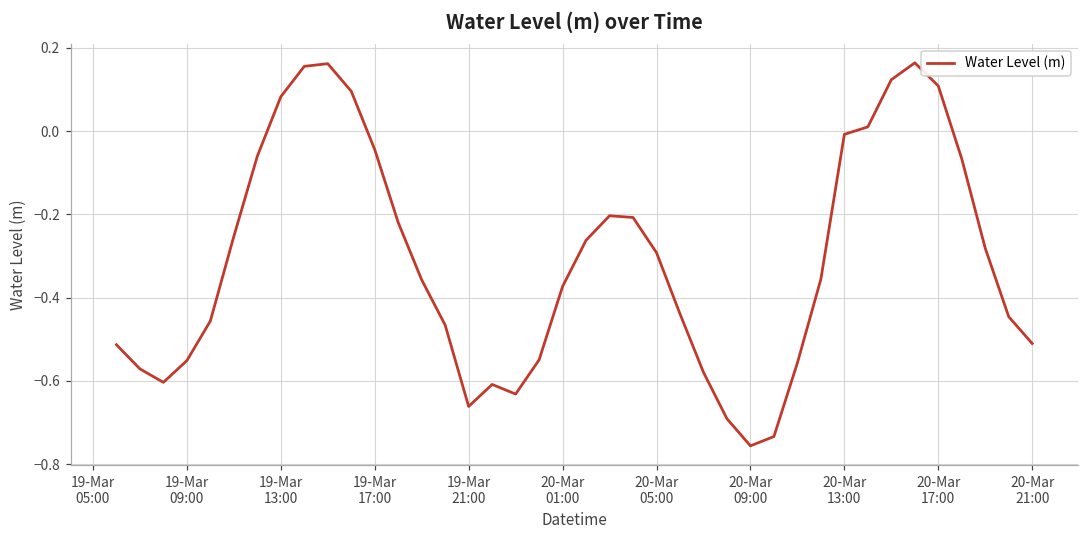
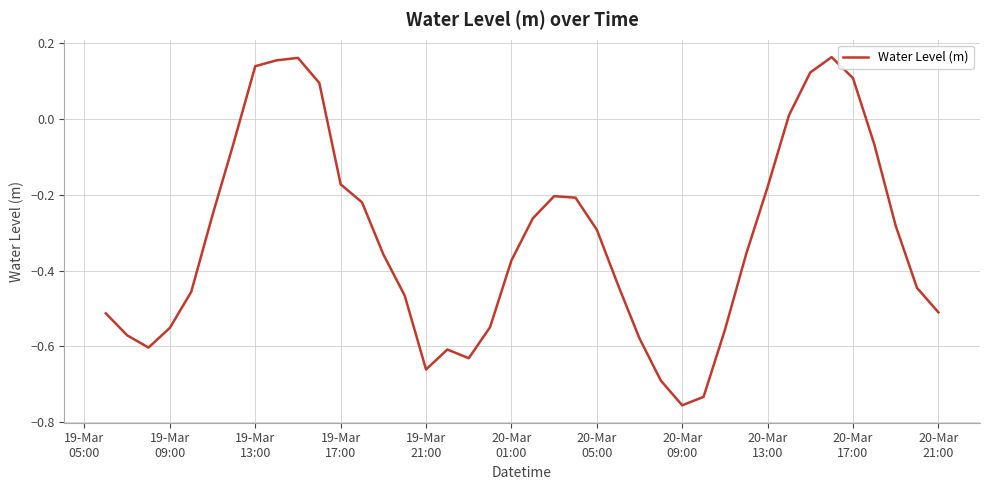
  {
    "19-Mar 09:00": -0.55,
-   "19-Mar 13:00": 0.08,
-   "19-Mar 17:00": -0.04,
+   "19-Mar 13:00": 0.14,
+   "19-Mar 17:00": -0.17,
    "19-Mar 21:00": -0.66,
    "20-Mar 01:00": -0.37,
    "20-Mar 05:00": -0.29,
    "20-Mar 09:00": -0.76,
-   "20-Mar 13:00": -0.01,
+   "20-Mar 13:00": -0.18,
    "20-Mar 17:00": 0.11,
    "20-Mar 21:00": -0.51
  }
